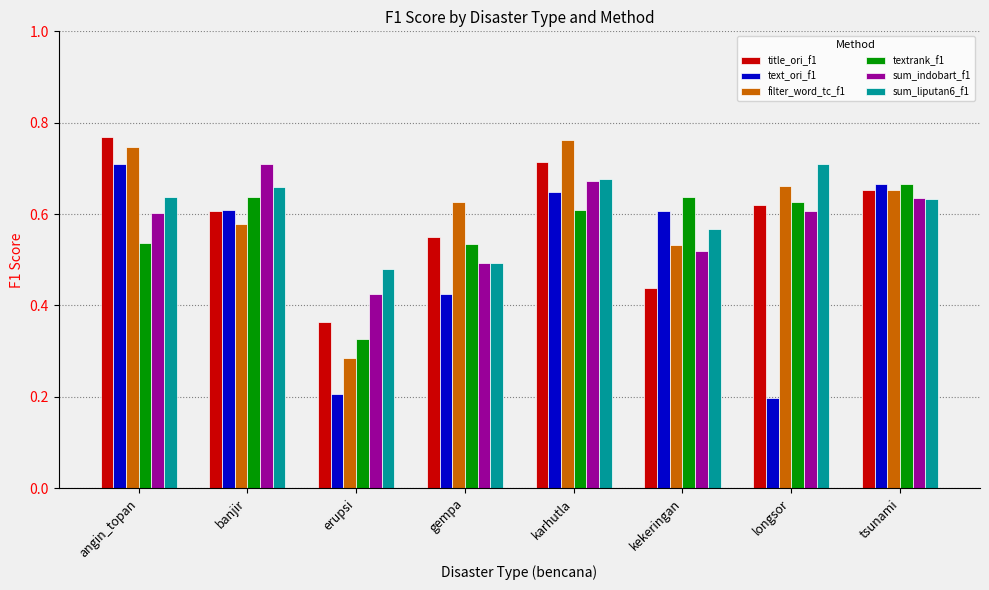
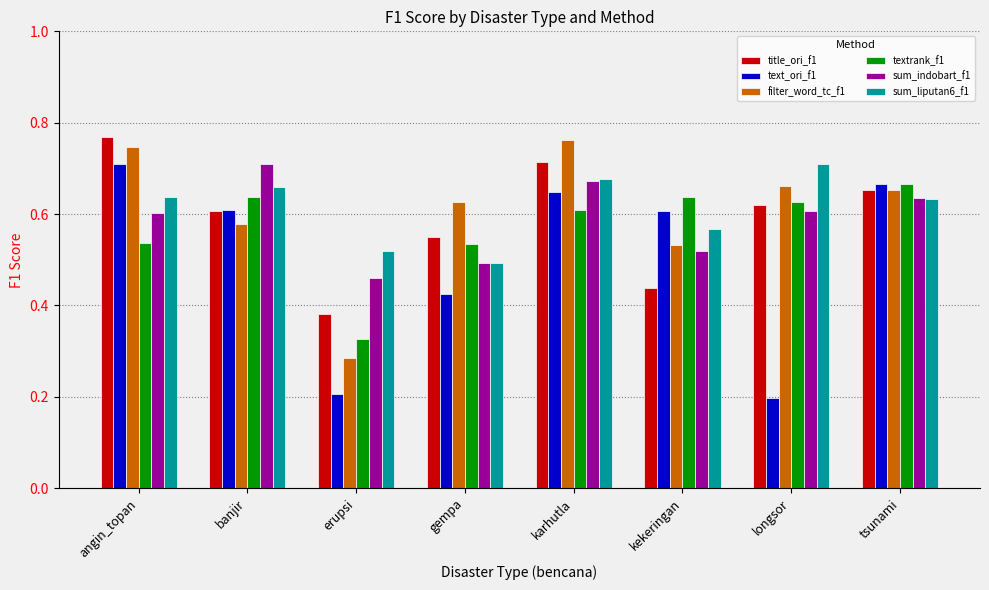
  {
    "title_ori_f1": {
      "angin_topan": 0.77,
      "banjir": 0.61,
-     "erupsi": 0.36,
+     "erupsi": 0.38,
      "gempa": 0.55,
      "karhutla": 0.71,
      "kekeringan": 0.44,
      "longsor": 0.62,
      "tsunami": 0.65
    },
    "text_ori_f1": {
      "angin_topan": 0.71,
      "banjir": 0.61,
      "erupsi": 0.21,
      "gempa": 0.42,
      "karhutla": 0.65,
      "kekeringan": 0.61,
      "longsor": 0.20,
      "tsunami": 0.67
    },
    "filter_word_tc_f1": {
      "angin_topan": 0.75,
      "banjir": 0.58,
      "erupsi": 0.29,
      "gempa": 0.63,
      "karhutla": 0.76,
      "kekeringan": 0.53,
      "longsor": 0.66,
      "tsunami": 0.65
    },
    "textrank_f1": {
      "angin_topan": 0.54,
      "banjir": 0.64,
      "erupsi": 0.33,
      "gempa": 0.53,
      "karhutla": 0.61,
      "kekeringan": 0.64,
      "longsor": 0.63,
      "tsunami": 0.67
    },
    "sum_indobart_f1": {
      "angin_topan": 0.60,
      "banjir": 0.71,
-     "erupsi": 0.43,
+     "erupsi": 0.46,
      "gempa": 0.49,
      "karhutla": 0.67,
      "kekeringan": 0.52,
      "longsor": 0.61,
      "tsunami": 0.64
    },
    "sum_liputan6_f1": {
      "angin_topan": 0.64,
      "banjir": 0.66,
-     "erupsi": 0.48,
+     "erupsi": 0.52,
      "gempa": 0.49,
      "karhutla": 0.68,
      "kekeringan": 0.57,
      "longsor": 0.71,
      "tsunami": 0.63
    }
  }
